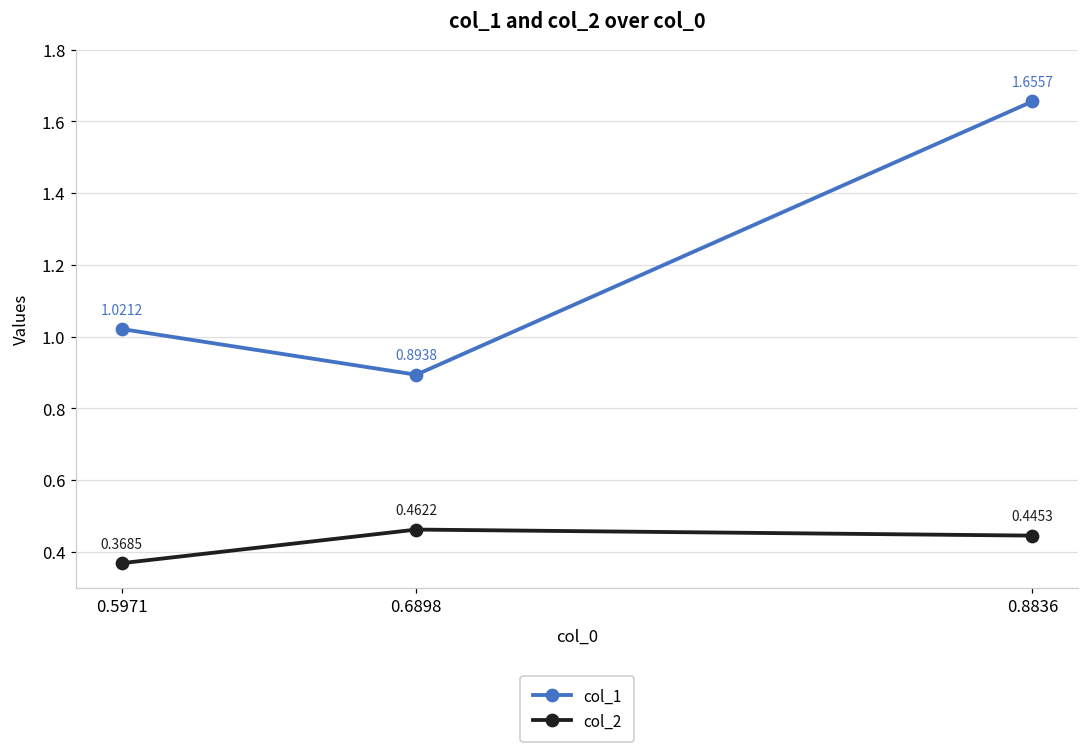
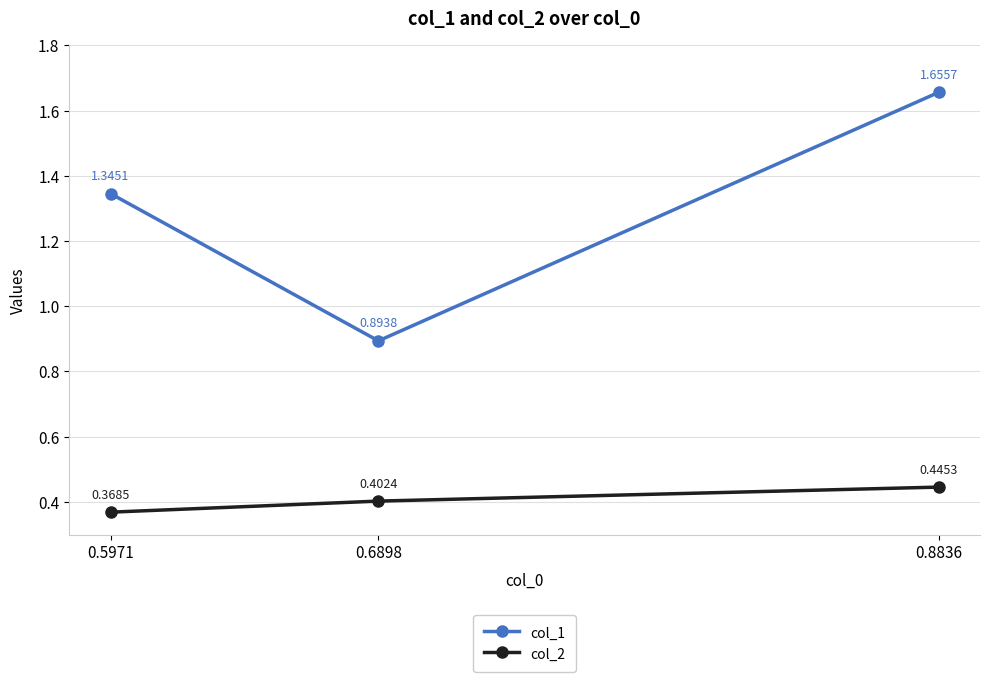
  {
    "col_1": {
-     "0.5971": 1.0212,
+     "0.5971": 1.3451,
      "0.6898": 0.8938,
      "0.8836": 1.6557
    },
    "col_2": {
      "0.5971": 0.3685,
-     "0.6898": 0.4622,
+     "0.6898": 0.4024,
      "0.8836": 0.4453
    }
  }
